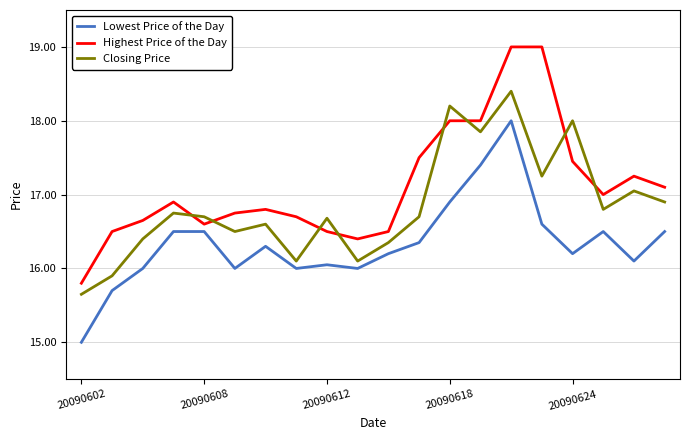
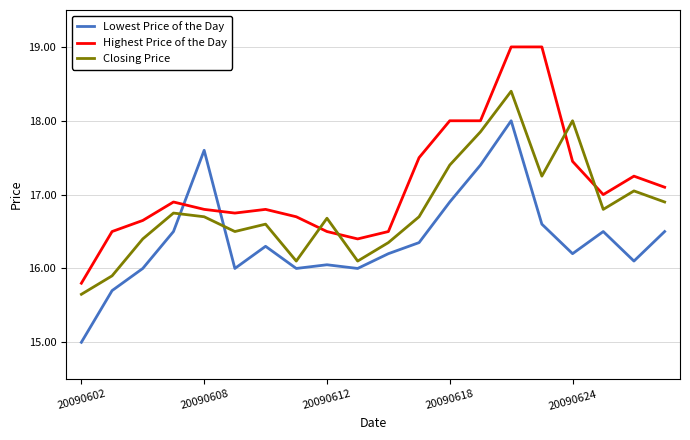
  {
    "Lowest Price of the Day": {
      "20090602": 15.0,
-     "20090608": 16.5,
+     "20090608": 17.6,
      "20090612": 16.1,
      "20090618": 16.9,
      "20090624": 16.2
    },
    "Highest Price of the Day": {
      "20090602": 15.8,
-     "20090608": 16.6,
+     "20090608": 16.8,
      "20090612": 16.5,
      "20090618": 18.0,
      "20090624": 17.5
    },
    "Closing Price": {
      "20090602": 15.7,
      "20090608": 16.7,
      "20090612": 16.7,
-     "20090618": 18.2,
+     "20090618": 17.4,
      "20090624": 18.0
    }
  }
